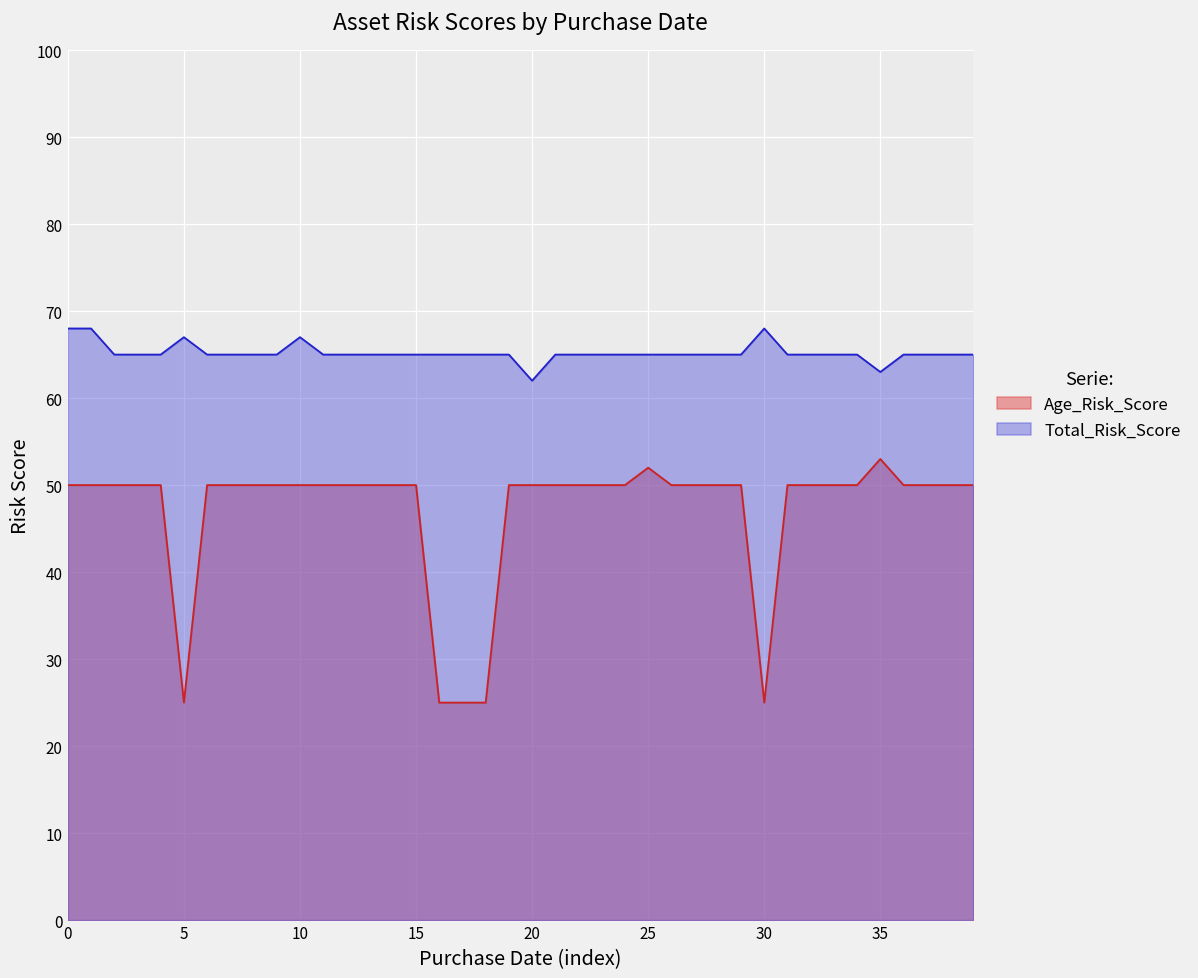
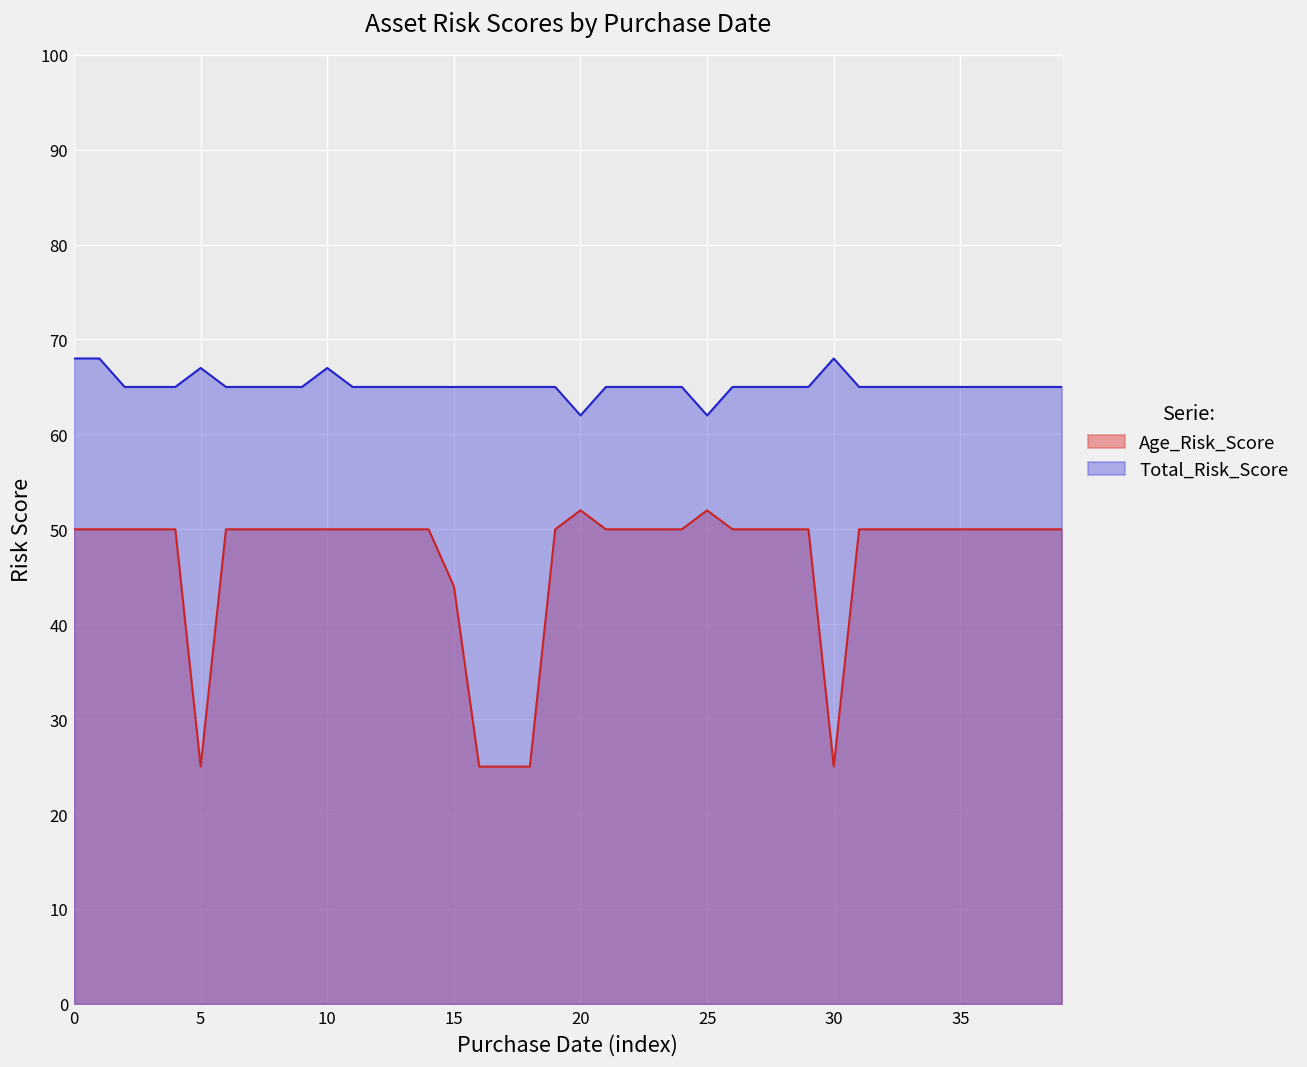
  {
    "Age_Risk_Score": {
      "0": 50,
      "5": 25,
      "10": 50,
-     "15": 50,
-     "20": 50,
+     "15": 44,
+     "20": 52,
      "25": 52,
      "30": 25,
-     "35": 53
+     "35": 50
    },
    "Total_Risk_Score": {
      "0": 68,
      "5": 67,
      "10": 67,
      "15": 65,
      "20": 62,
-     "25": 65,
+     "25": 62,
      "30": 68,
-     "35": 63
+     "35": 65
    }
  }
